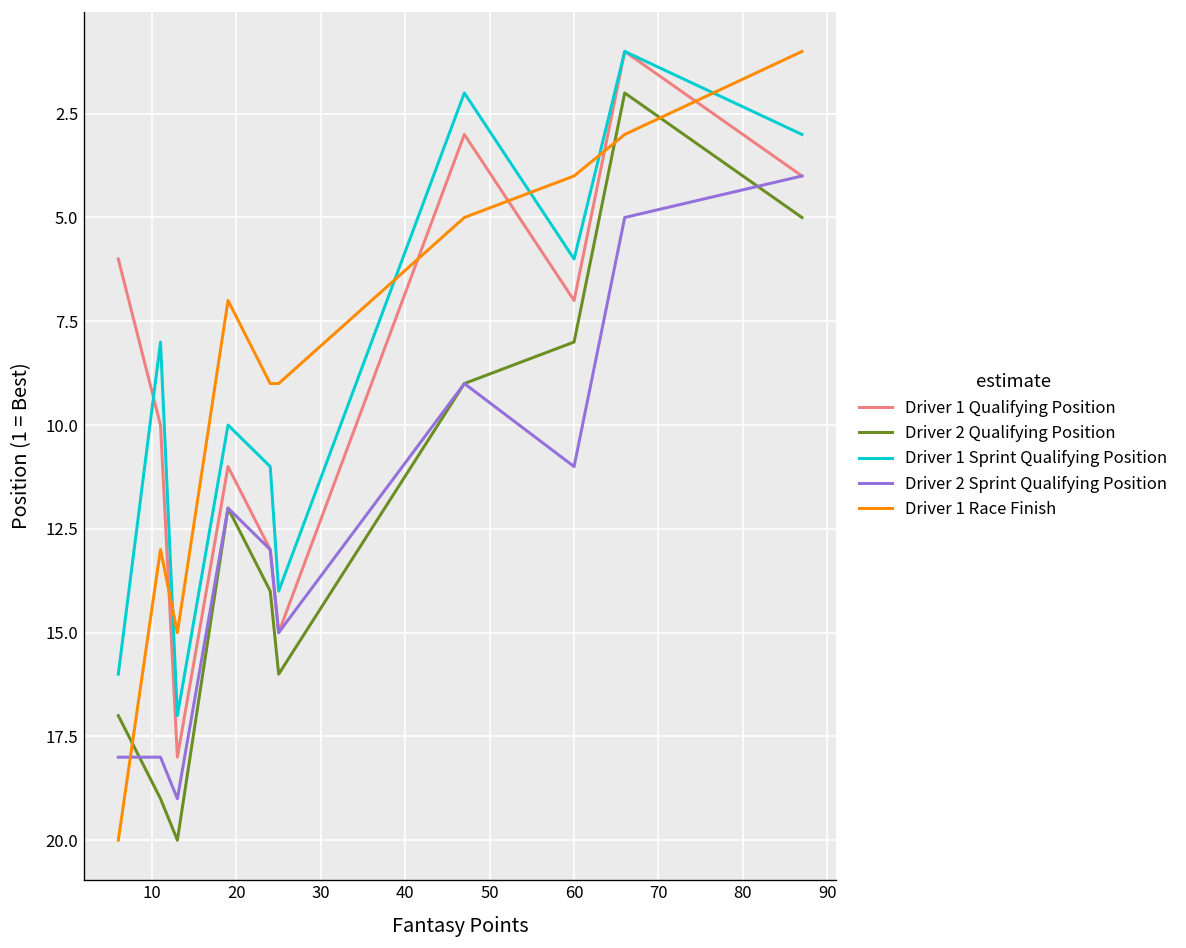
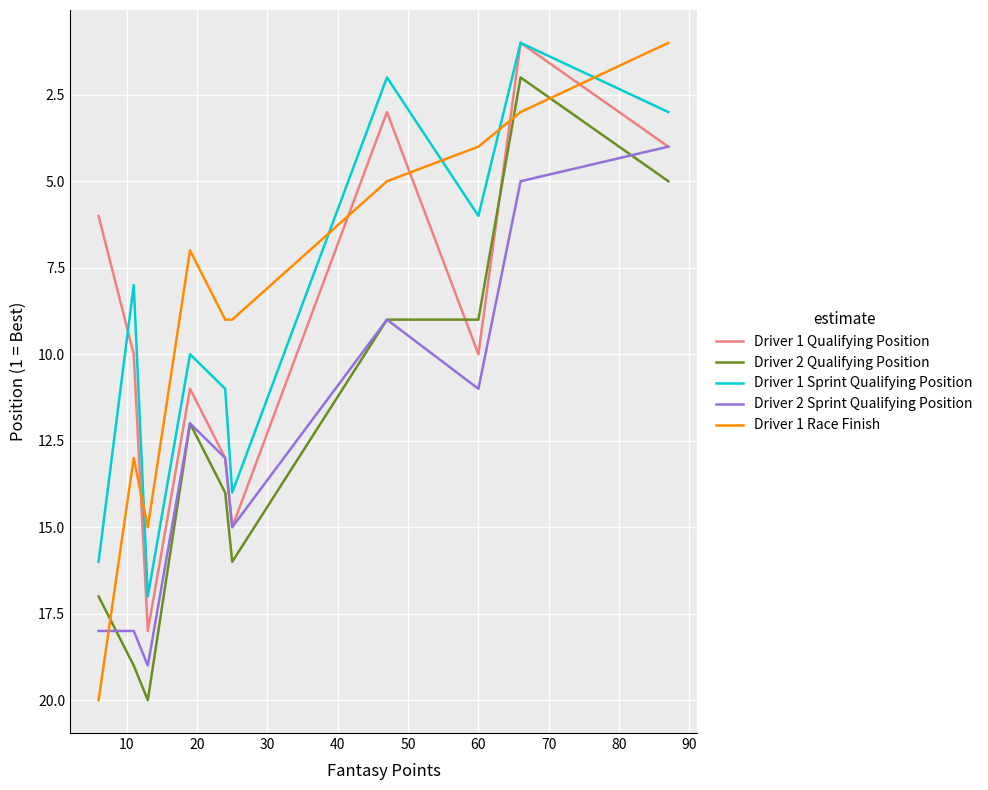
  {
    "Driver 1 Qualifying Position": {
-     "60": 7
+     "60": 10
    },
    "Driver 2 Qualifying Position": {
-     "60": 8
+     "60": 9
    },
    "Driver 1 Sprint Qualifying Position": {
      "60": 6
    },
    "Driver 2 Sprint Qualifying Position": {
      "60": 11
    },
    "Driver 1 Race Finish": {
      "60": 4
    }
  }
